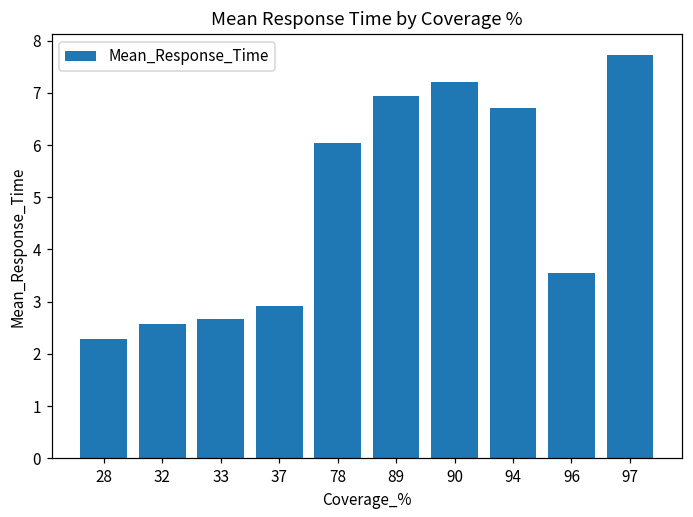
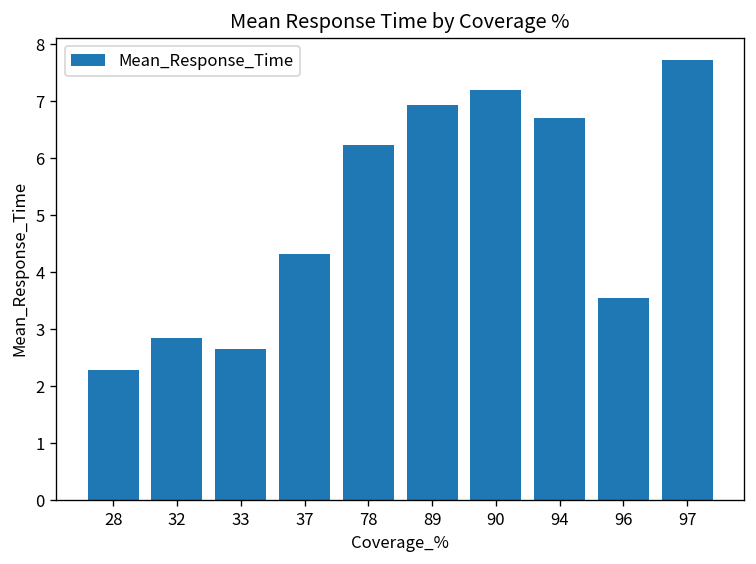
  {
    "28": 2.3,
-   "32": 2.6,
+   "32": 2.9,
    "33": 2.7,
-   "37": 2.9,
-   "78": 6.0,
+   "37": 4.3,
+   "78": 6.2,
    "89": 6.9,
    "90": 7.2,
    "94": 6.7,
    "96": 3.6,
    "97": 7.7
  }
